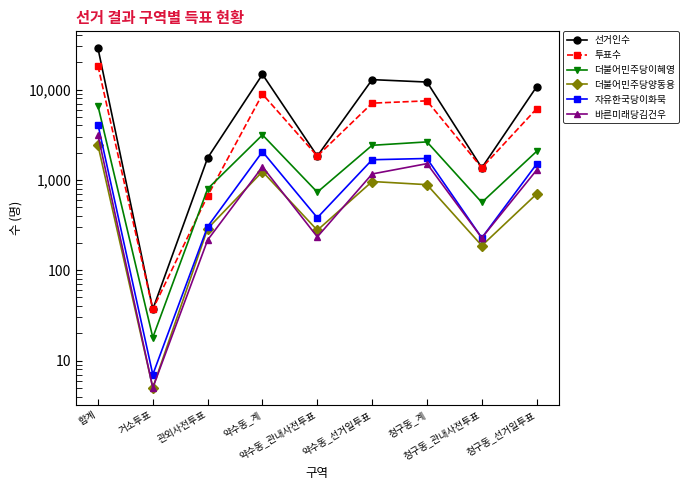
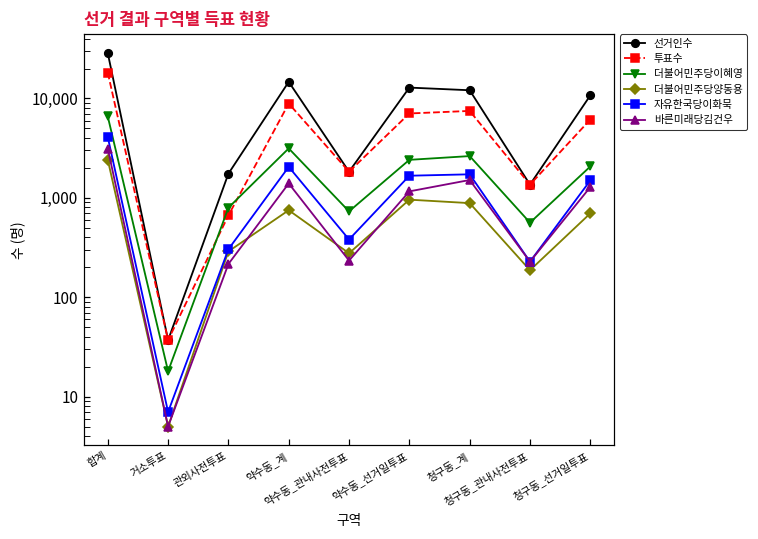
  {
    "선거인수": {
      "합계": "29,000",
      "관외사전투표": "1,800",
      "약수동_계": "15,000",
      "약수동_선거일투표": "13,000",
      "청구동_계": "12,000",
      "청구동_선거일투표": "11,000"
    },
    "투표수": {
      "합계": "18,000",
      "관외사전투표": "700",
      "약수동_계": "9,000",
      "약수동_선거일투표": "7,000",
      "청구동_계": "7,000",
      "청구동_선거일투표": "6,000"
    },
    "더불어민주당이혜영": {
      "합계": "7,000",
      "거소투표": "18",
      "관외사전투표": "800",
      "약수동_계": "3,100",
      "약수동_관내사전투표": "700",
      "약수동_선거일투표": "2,400",
      "청구동_계": "2,600",
      "청구동_관내사전투표": "600",
      "청구동_선거일투표": "2,100"
    },
    "더불어민주당양동용": {
      "합계": "2,400",
-     "약수동_계": "1,200",
+     "약수동_계": "800",
      "약수동_관내사전투표": "280",
      "약수동_선거일투표": "1,000",
      "청구동_계": "900",
      "청구동_관내사전투표": "190",
      "청구동_선거일투표": "700"
    },
    "자유한국당이화묵": {
      "합계": "4,000",
      "거소투표": "7",
      "약수동_계": "2,100",
      "약수동_관내사전투표": "380",
      "약수동_선거일투표": "1,700",
      "청구동_계": "1,700",
      "청구동_선거일투표": "1,500"
    },
    "바른미래당김건우": {
      "합계": "3,100",
      "관외사전투표": "220",
      "약수동_계": "1,400",
      "약수동_관내사전투표": "230",
      "약수동_선거일투표": "1,200",
      "청구동_계": "1,500",
      "청구동_선거일투표": "1,300"
    }
  }
